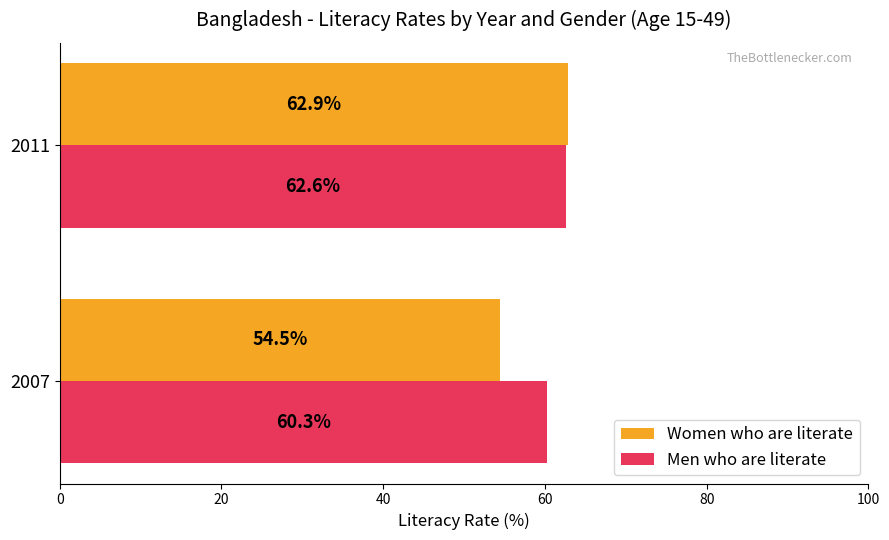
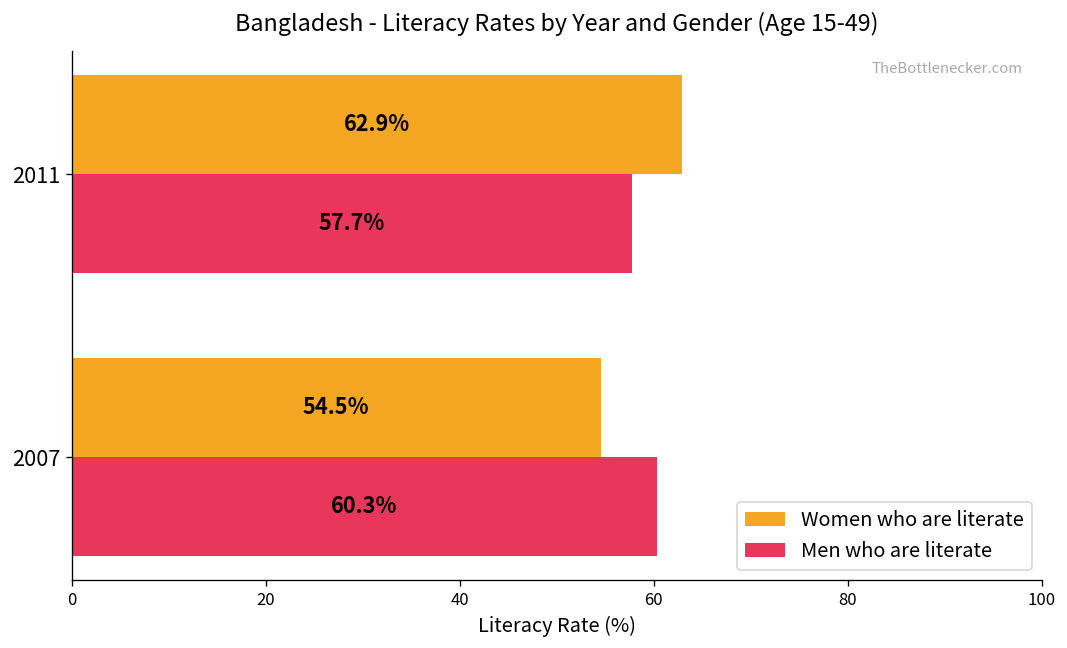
  {
    "Women who are literate": {
      "2011": "62.9%",
      "2007": "54.5%"
    },
    "Men who are literate": {
-     "2011": "62.6%",
+     "2011": "57.7%",
      "2007": "60.3%"
    }
  }
